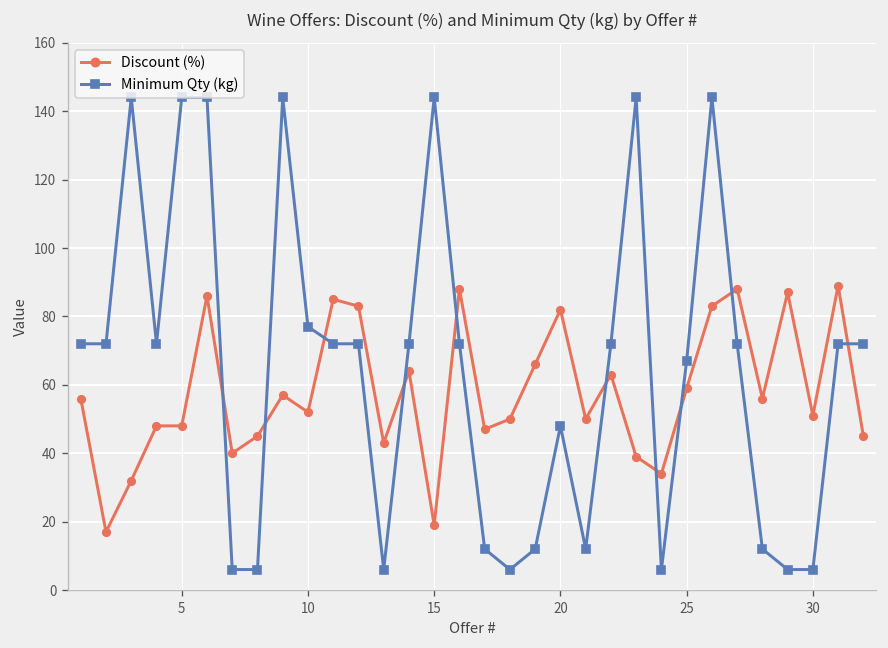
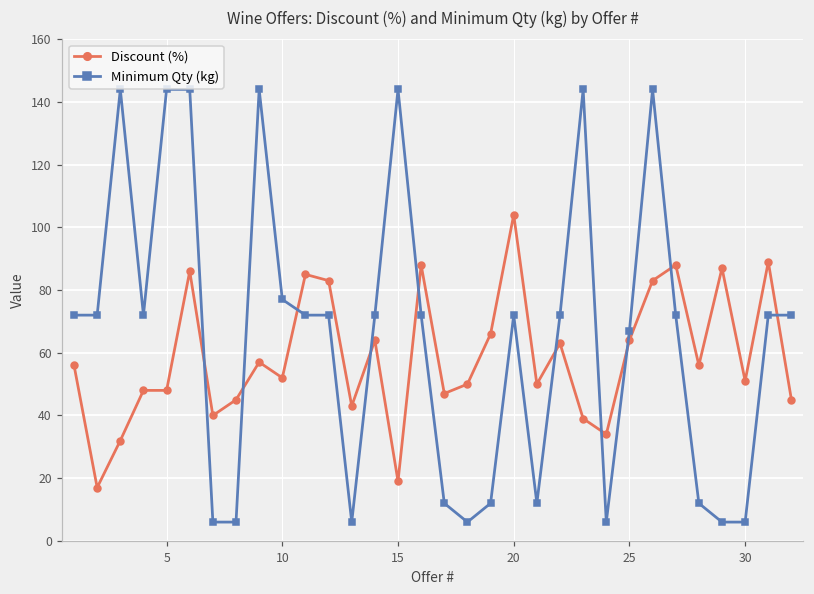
  {
    "Discount (%)": {
      "5": 48,
      "10": 52,
      "15": 19,
-     "20": 82,
-     "25": 59,
+     "20": 104,
+     "25": 64,
      "30": 51
    },
    "Minimum Qty (kg)": {
      "10": 77,
      "15": 144,
-     "20": 48,
+     "20": 72,
      "25": 67,
      "30": 6
    }
  }
